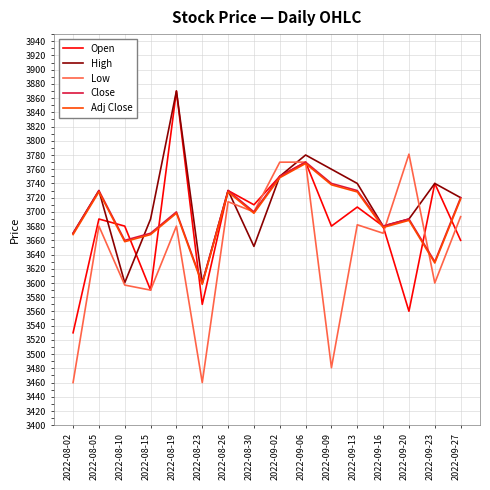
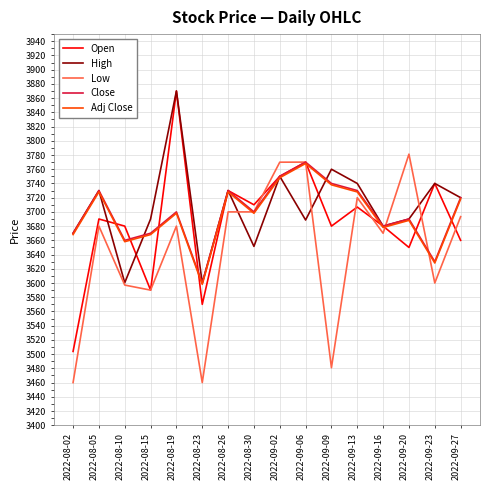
  {
    "Open": {
-     "2022-08-02": 3530,
+     "2022-08-02": 3500,
      "2022-08-05": 3690,
      "2022-08-10": 3680,
      "2022-08-23": 3570,
      "2022-08-30": 3710,
      "2022-09-09": 3680,
      "2022-09-13": 3710,
-     "2022-09-20": 3560,
+     "2022-09-20": 3650,
      "2022-09-27": 3660
    },
    "High": {
      "2022-08-15": 3690,
      "2022-08-30": 3650,
-     "2022-09-06": 3780,
+     "2022-09-06": 3690,
      "2022-09-09": 3760,
      "2022-09-13": 3740
    },
    "Low": {
      "2022-08-02": 3460,
      "2022-08-05": 3680,
      "2022-08-19": 3680,
      "2022-08-23": 3460,
-     "2022-08-26": 3710,
+     "2022-08-26": 3700,
      "2022-09-02": 3770,
      "2022-09-09": 3480,
-     "2022-09-13": 3680,
+     "2022-09-13": 3720,
      "2022-09-16": 3670,
      "2022-09-20": 3780,
      "2022-09-23": 3600,
      "2022-09-27": 3690
    }
  }
